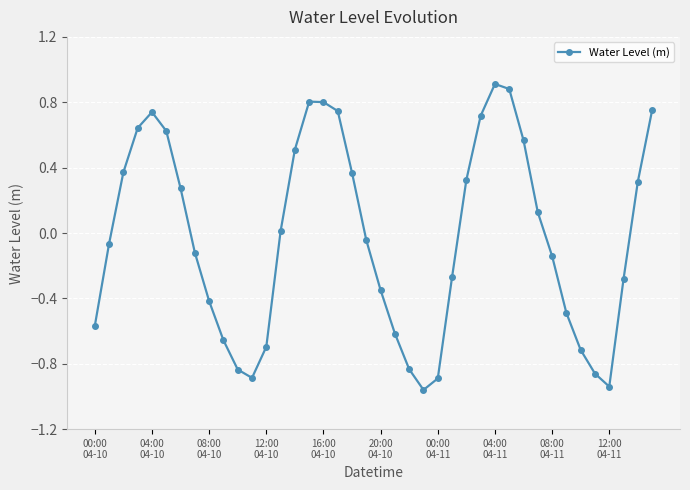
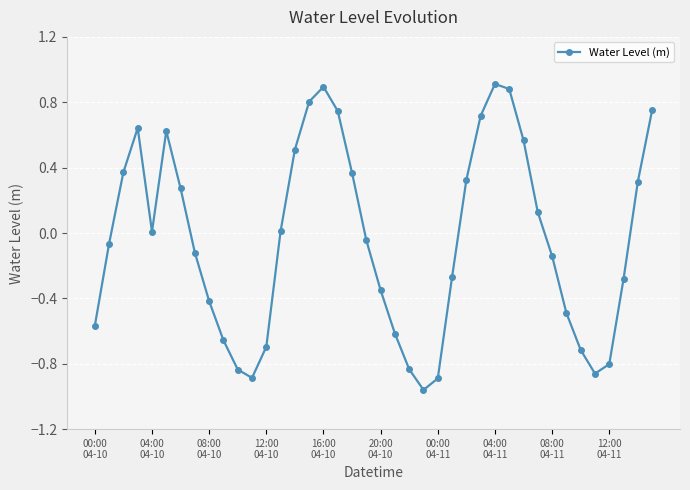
  {
    "00:00 04-10": -0.57,
-   "04:00 04-10": 0.74,
+   "04:00 04-10": 0.01,
    "08:00 04-10": -0.42,
    "12:00 04-10": -0.70,
-   "16:00 04-10": 0.80,
+   "16:00 04-10": 0.89,
    "20:00 04-10": -0.35,
    "00:00 04-11": -0.89,
    "04:00 04-11": 0.91,
    "08:00 04-11": -0.14,
-   "12:00 04-11": -0.94
+   "12:00 04-11": -0.80
  }
